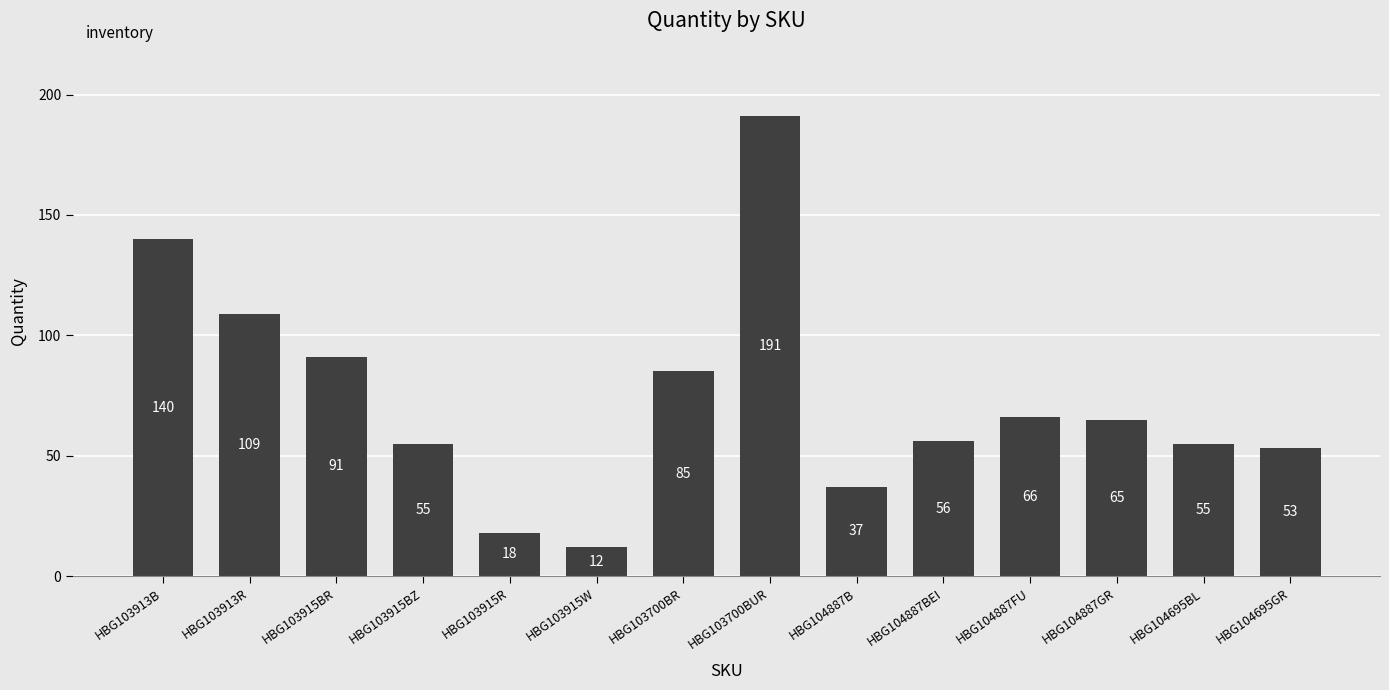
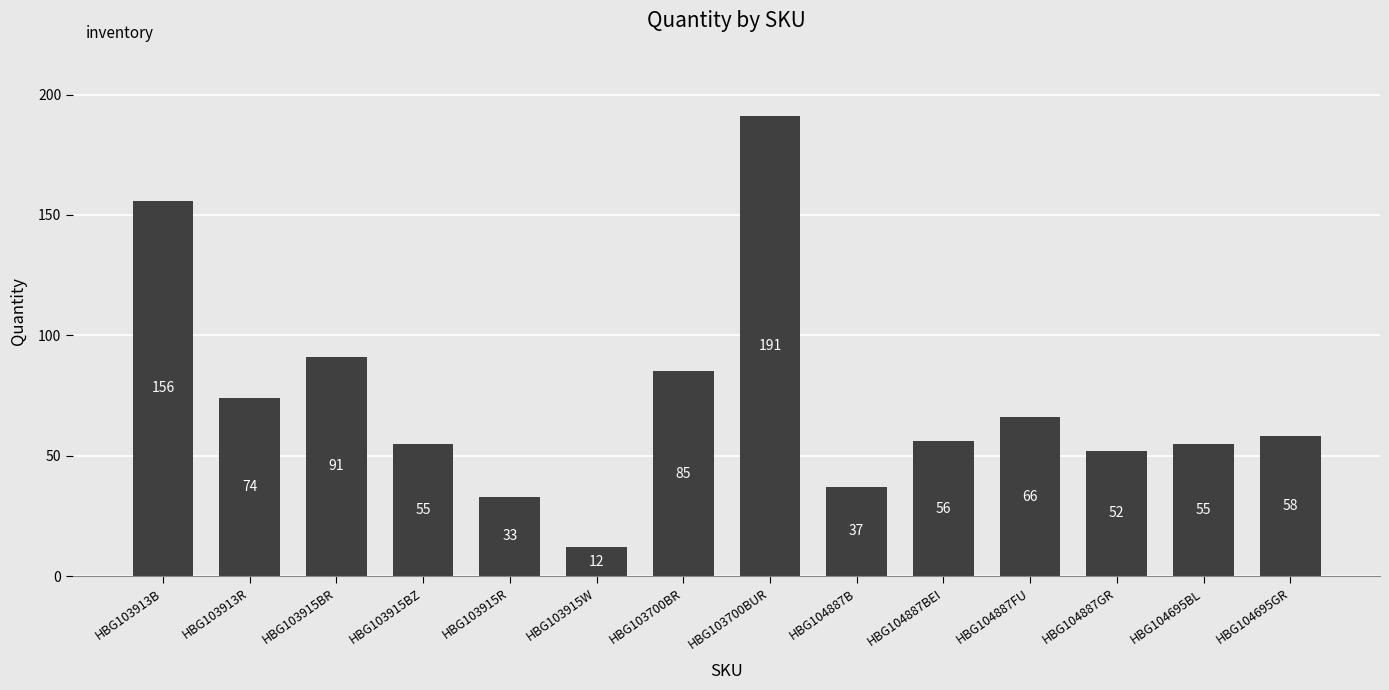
  {
-   "HBG103913B": 140,
-   "HBG103913R": 109,
+   "HBG103913B": 156,
+   "HBG103913R": 74,
    "HBG103915BR": 91,
    "HBG103915BZ": 55,
-   "HBG103915R": 18,
+   "HBG103915R": 33,
    "HBG103915W": 12,
    "HBG103700BR": 85,
    "HBG103700BUR": 191,
    "HBG104887B": 37,
    "HBG104887BEI": 56,
    "HBG104887FU": 66,
-   "HBG104887GR": 65,
+   "HBG104887GR": 52,
    "HBG104695BL": 55,
-   "HBG104695GR": 53
+   "HBG104695GR": 58
  }
